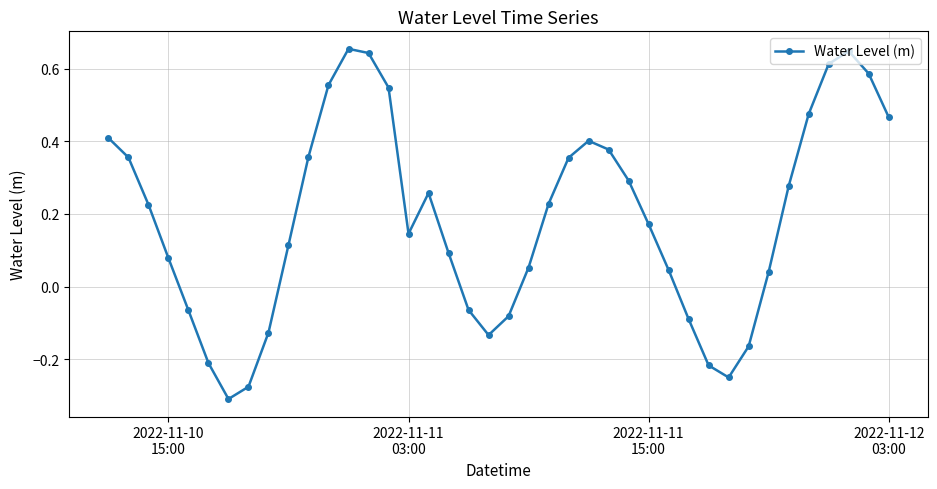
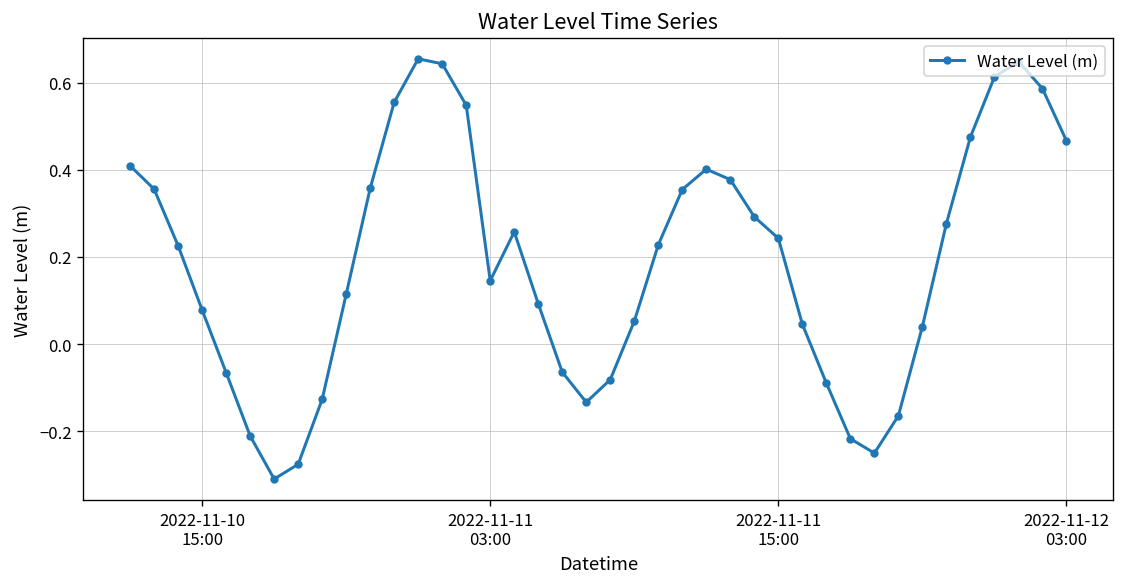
  {
    "2022-11-10 15:00": 0.08,
    "2022-11-11 03:00": 0.15,
-   "2022-11-11 15:00": 0.17,
+   "2022-11-11 15:00": 0.24,
    "2022-11-12 03:00": 0.47
  }
